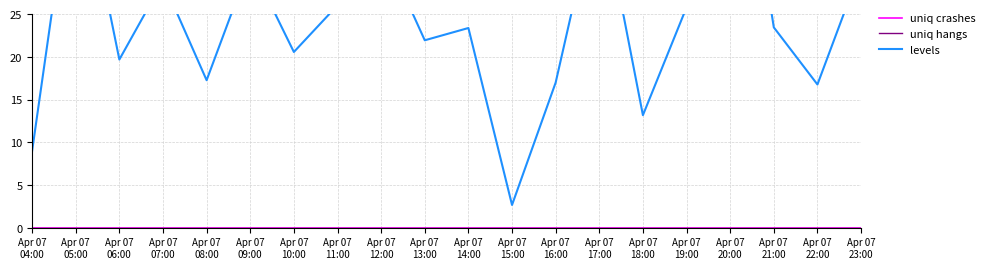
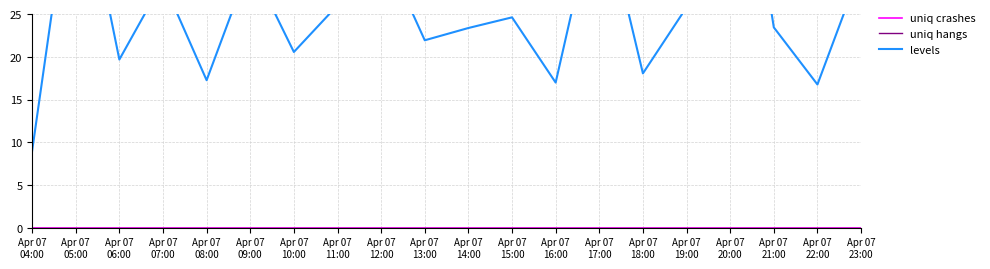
  {
    "uniq hangs": {
      "Apr 07 04:00": 0,
      "Apr 07 05:00": 0,
      "Apr 07 06:00": 0,
      "Apr 07 07:00": 0,
      "Apr 07 08:00": 0,
      "Apr 07 09:00": 0,
      "Apr 07 10:00": 0,
      "Apr 07 11:00": 0,
      "Apr 07 12:00": 0,
      "Apr 07 13:00": 0,
      "Apr 07 14:00": 0,
      "Apr 07 15:00": 0,
      "Apr 07 16:00": 0,
      "Apr 07 17:00": 0,
      "Apr 07 18:00": 0,
      "Apr 07 19:00": 0,
      "Apr 07 20:00": 0,
      "Apr 07 21:00": 0,
      "Apr 07 22:00": 0,
      "Apr 07 23:00": 0
    },
    "levels": {
      "Apr 07 04:00": 9,
      "Apr 07 06:00": 20,
      "Apr 07 08:00": 17,
      "Apr 07 10:00": 21,
      "Apr 07 13:00": 22,
      "Apr 07 14:00": 23,
-     "Apr 07 15:00": 3,
+     "Apr 07 15:00": 25,
      "Apr 07 16:00": 17,
-     "Apr 07 18:00": 13,
+     "Apr 07 18:00": 18,
      "Apr 07 21:00": 23,
      "Apr 07 22:00": 17
    }
  }
